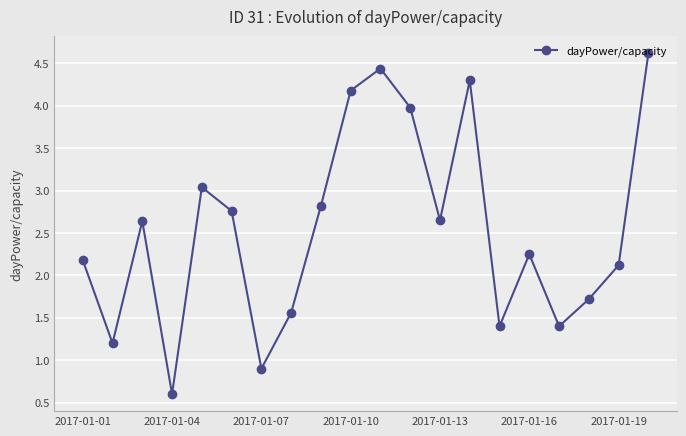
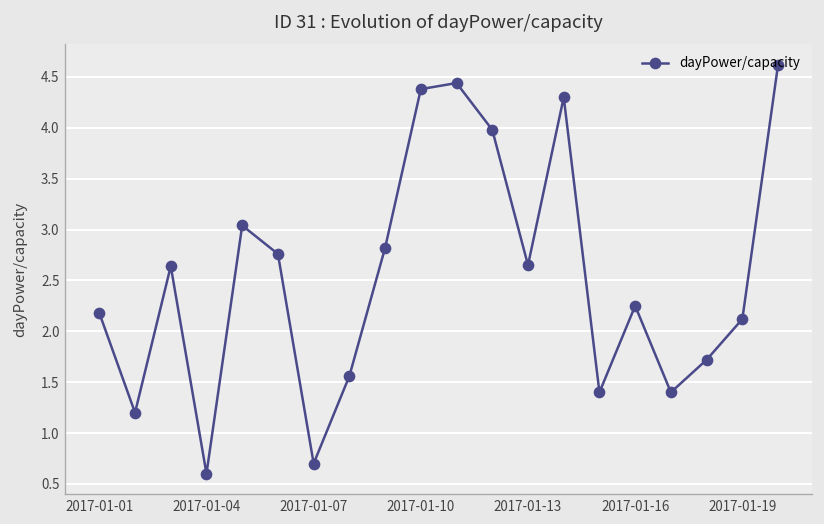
  {
    "2017-01-01": 2.2,
    "2017-01-04": 0.6,
-   "2017-01-07": 0.9,
-   "2017-01-10": 4.2,
+   "2017-01-07": 0.7,
+   "2017-01-10": 4.4,
    "2017-01-13": 2.7,
    "2017-01-16": 2.3,
    "2017-01-19": 2.1
  }
